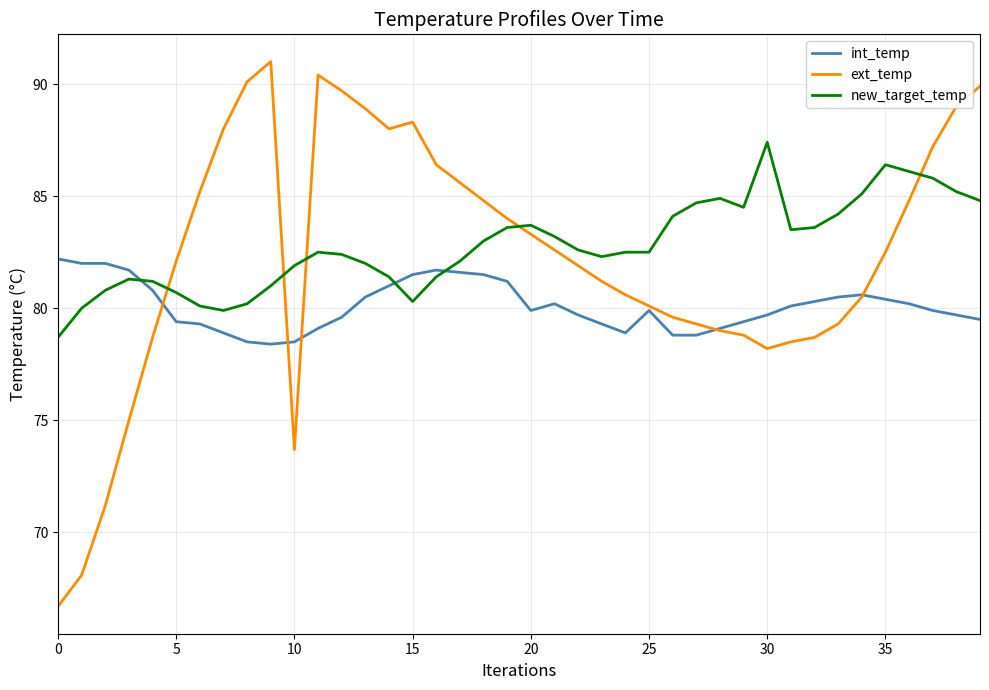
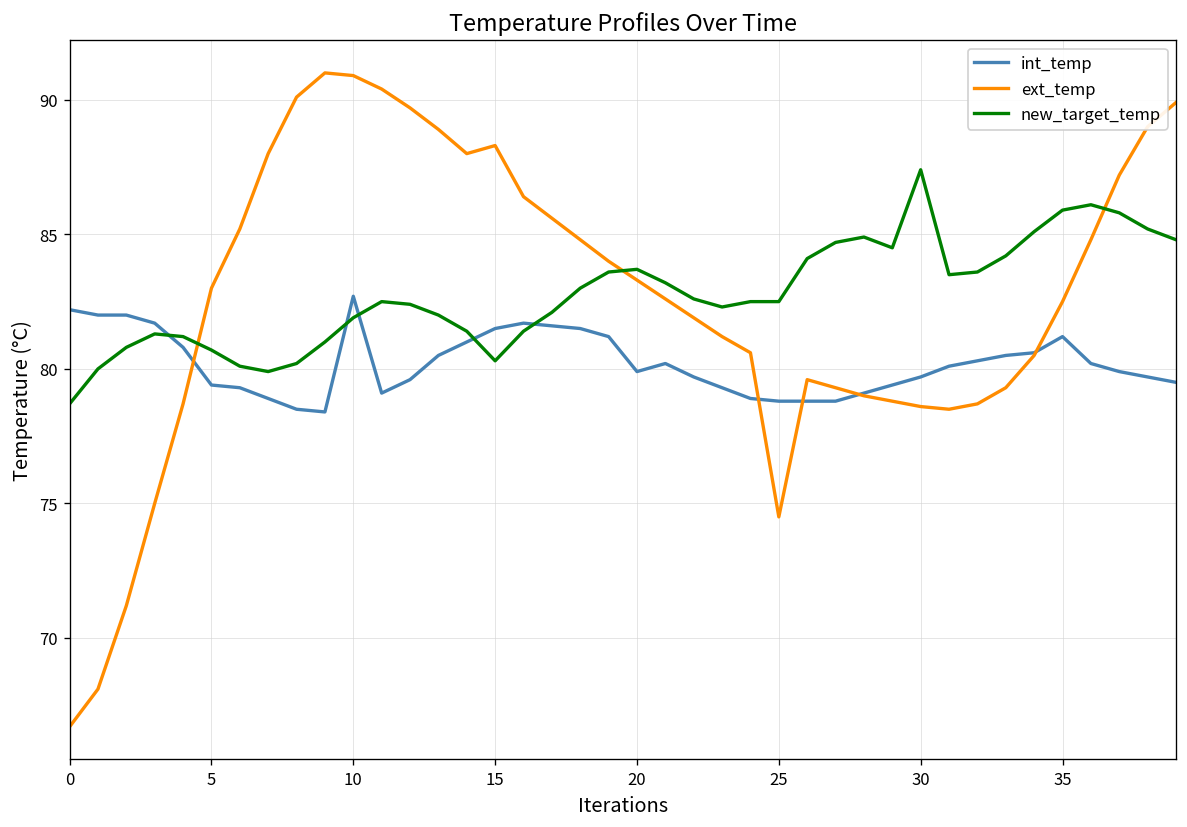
  {
    "int_temp": {
      "0": 82.2,
      "5": 79.4,
-     "10": 78.5,
+     "10": 82.7,
      "15": 81.5,
      "20": 79.9,
-     "25": 79.9,
+     "25": 78.8,
      "30": 79.7,
-     "35": 80.4
+     "35": 81.2
    },
    "ext_temp": {
      "0": 66.7,
-     "5": 82.1,
-     "10": 73.7,
+     "5": 83.0,
+     "10": 90.9,
      "15": 88.3,
      "20": 83.3,
-     "25": 80.1,
-     "30": 78.2,
+     "25": 74.5,
+     "30": 78.6,
      "35": 82.5
    },
    "new_target_temp": {
      "0": 78.7,
      "5": 80.7,
      "10": 81.9,
      "15": 80.3,
      "20": 83.7,
      "25": 82.5,
      "30": 87.4,
-     "35": 86.4
+     "35": 85.9
    }
  }
